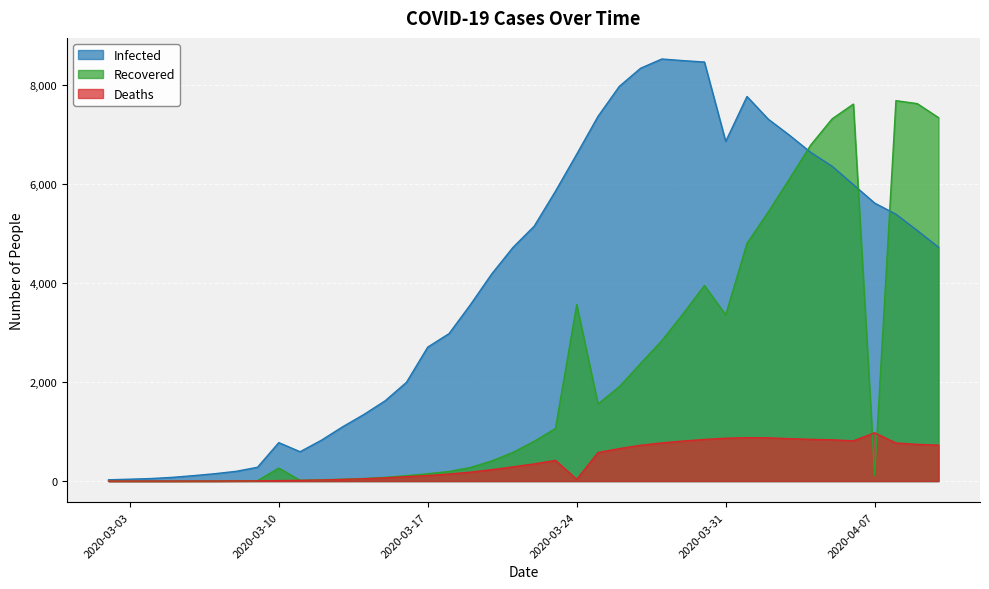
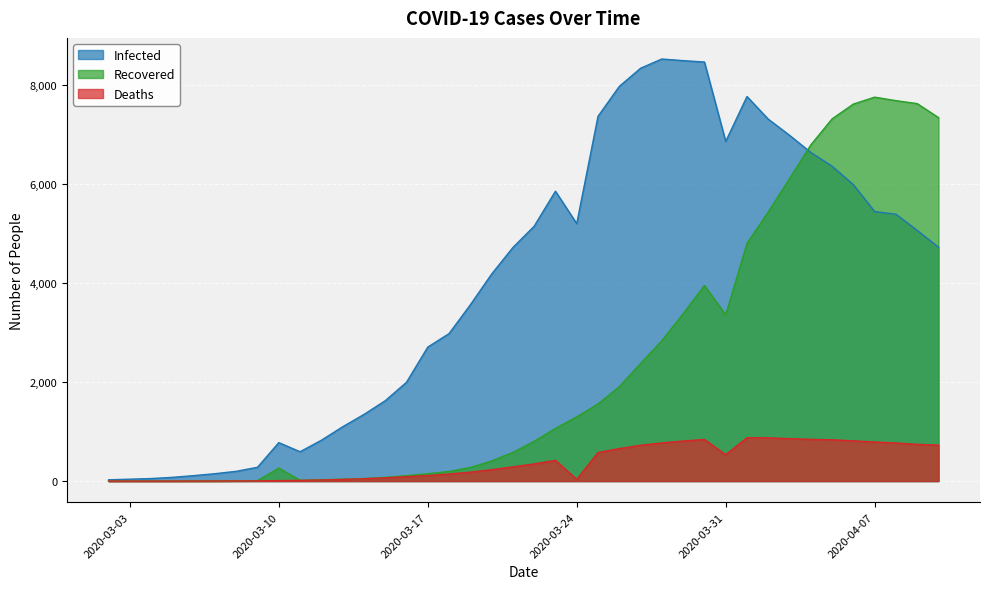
  {
    "Infected": {
      "2020-03-10": "800",
      "2020-03-17": "2,700",
-     "2020-03-24": "6,600",
+     "2020-03-24": "5,200",
      "2020-03-31": "6,900",
-     "2020-04-07": "5,600"
+     "2020-04-07": "5,400"
    },
    "Recovered": {
      "2020-03-10": "300",
-     "2020-03-24": "3,600",
+     "2020-03-24": "1,300",
      "2020-03-31": "3,400",
-     "2020-04-07": "100"
+     "2020-04-07": "7,800"
    },
    "Deaths": {
      "2020-03-10": "0",
      "2020-03-24": "0",
-     "2020-03-31": "900",
-     "2020-04-07": "1,000"
+     "2020-03-31": "500",
+     "2020-04-07": "800"
    }
  }
